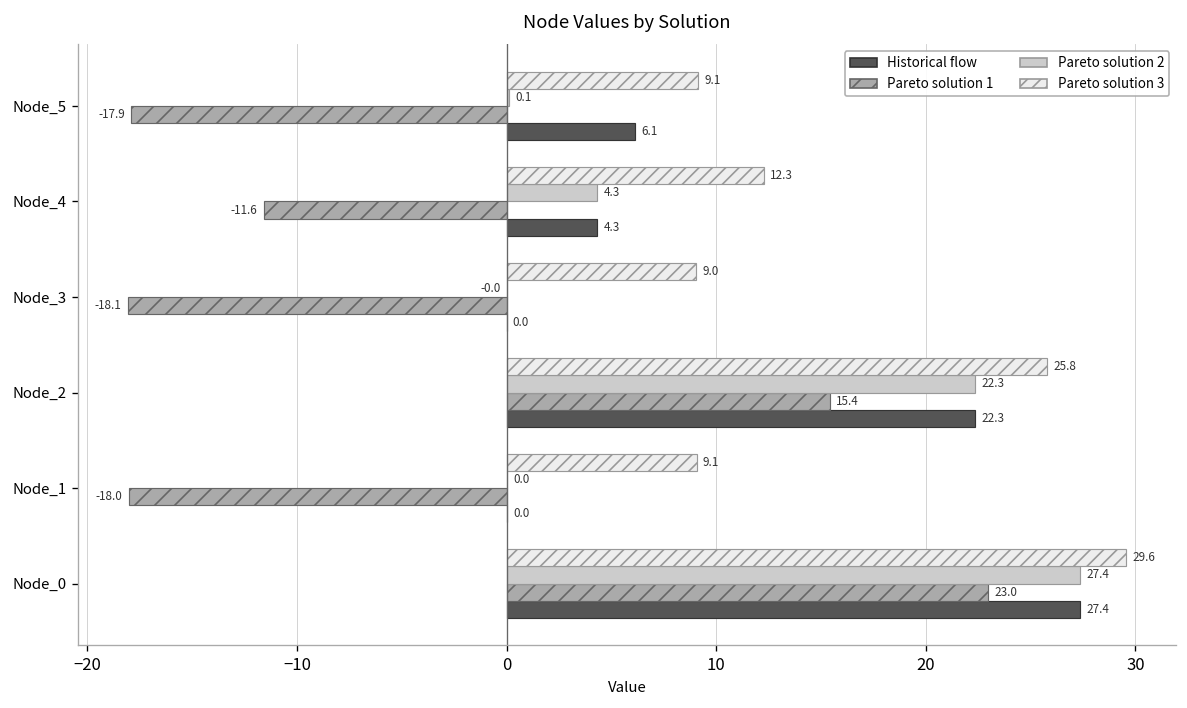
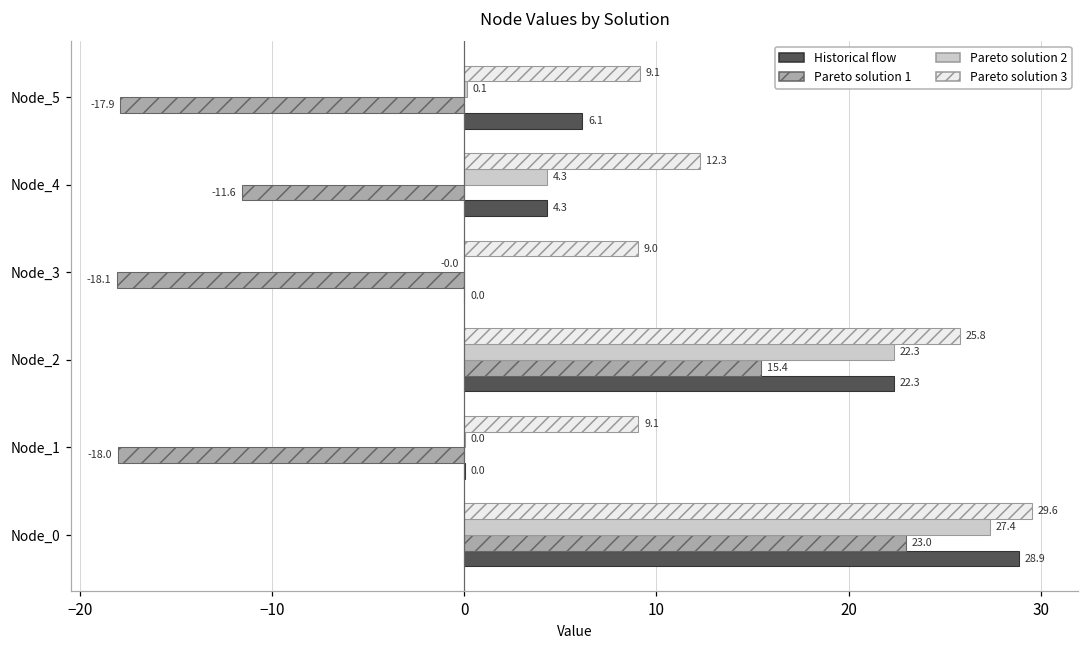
  {
    "Historical flow": {
      "Node_5": 6.1,
      "Node_4": 4.3,
      "Node_3": 0.0,
      "Node_2": 22.3,
      "Node_1": 0.0,
-     "Node_0": 27.4
+     "Node_0": 28.9
    }
  }
